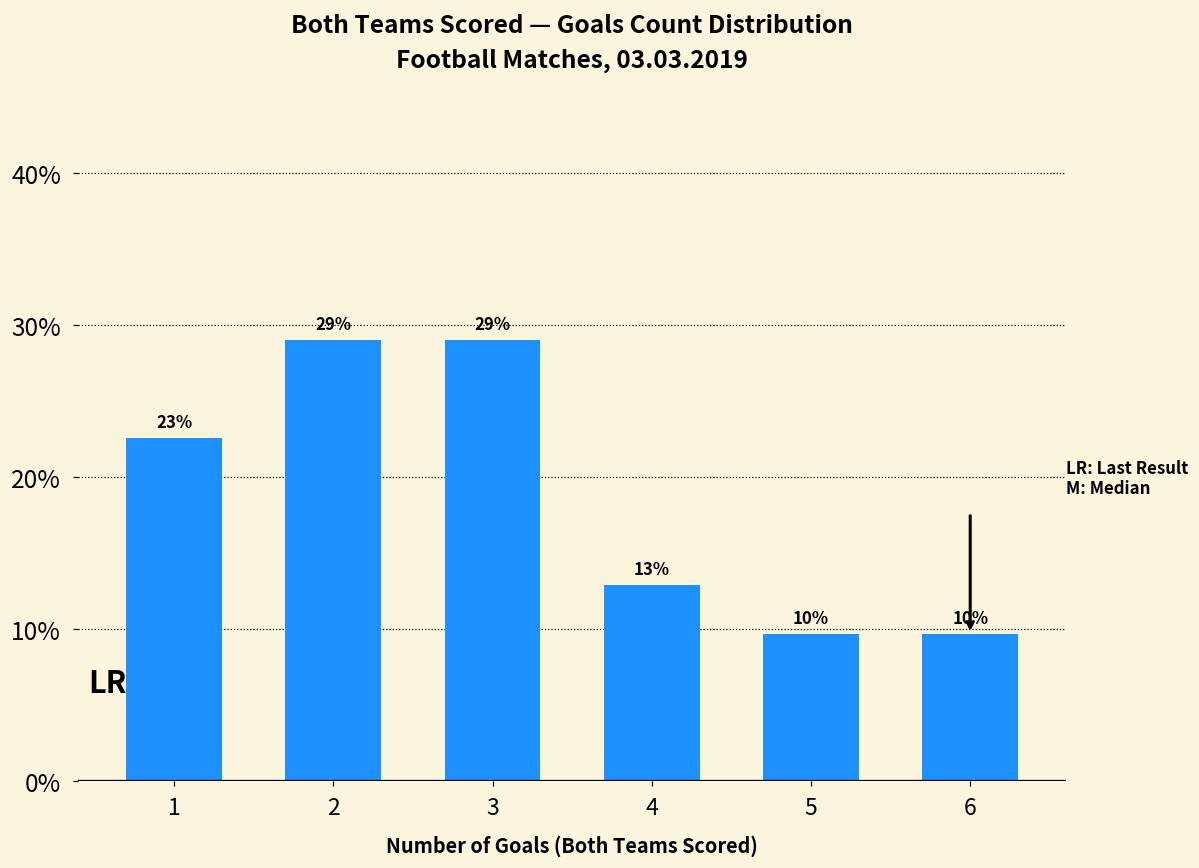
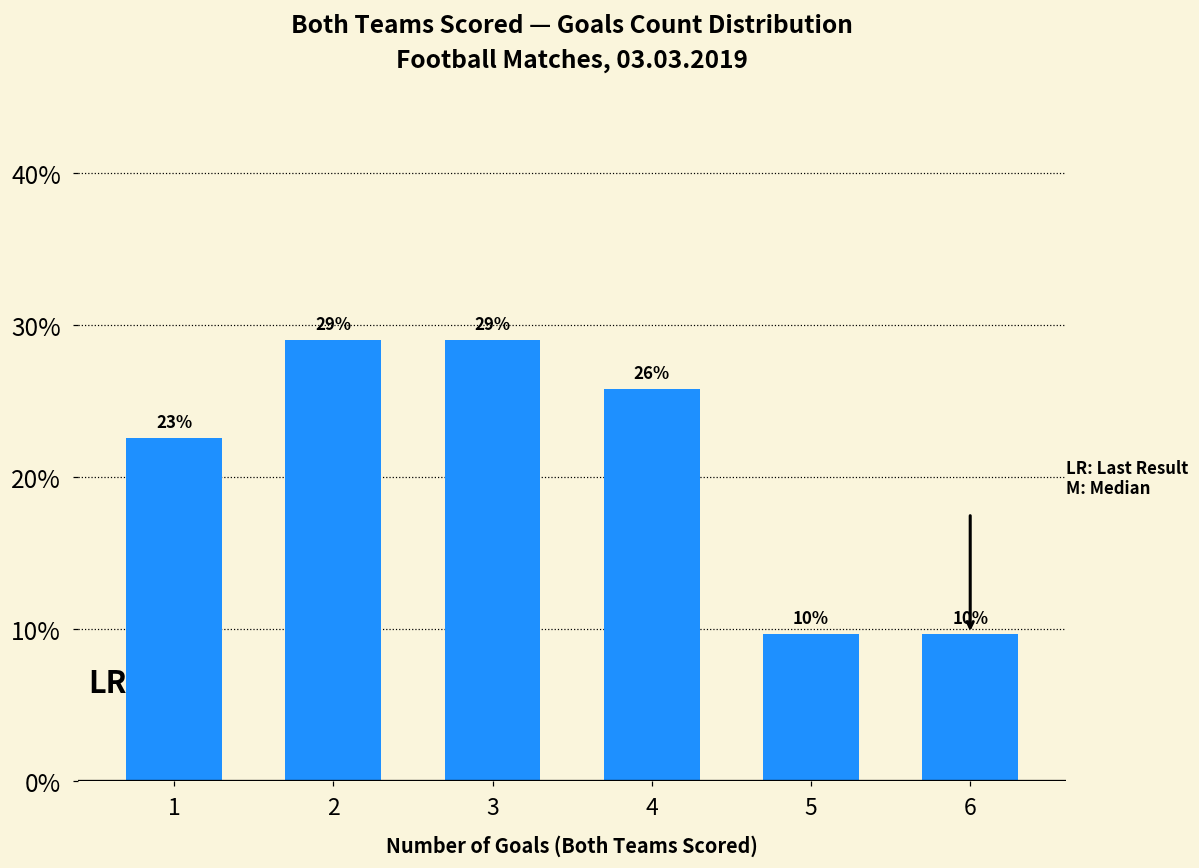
  {
    "1": "23%",
    "2": "29%",
    "3": "29%",
-   "4": "13%",
+   "4": "26%",
    "5": "10%",
    "6": "10%"
  }
